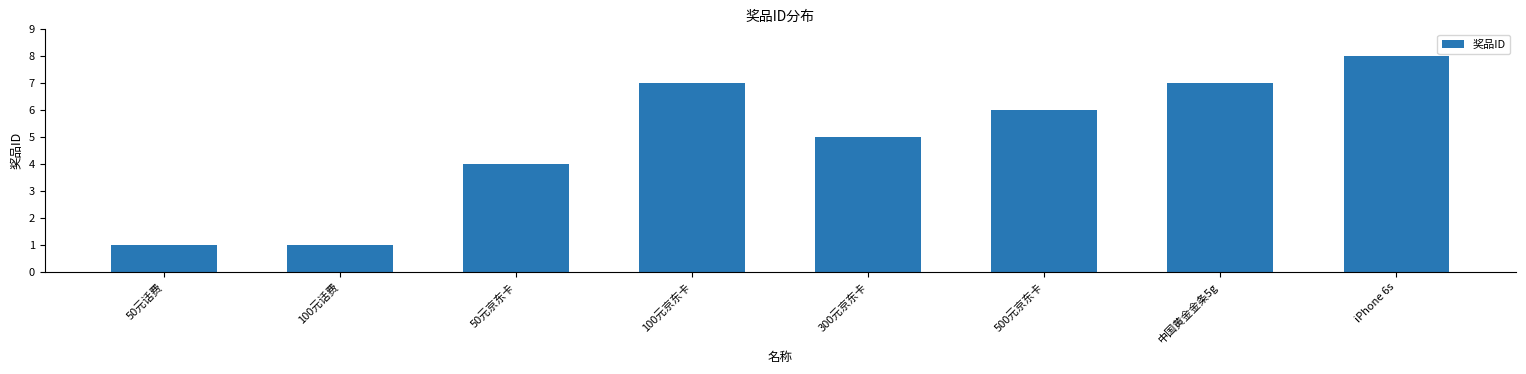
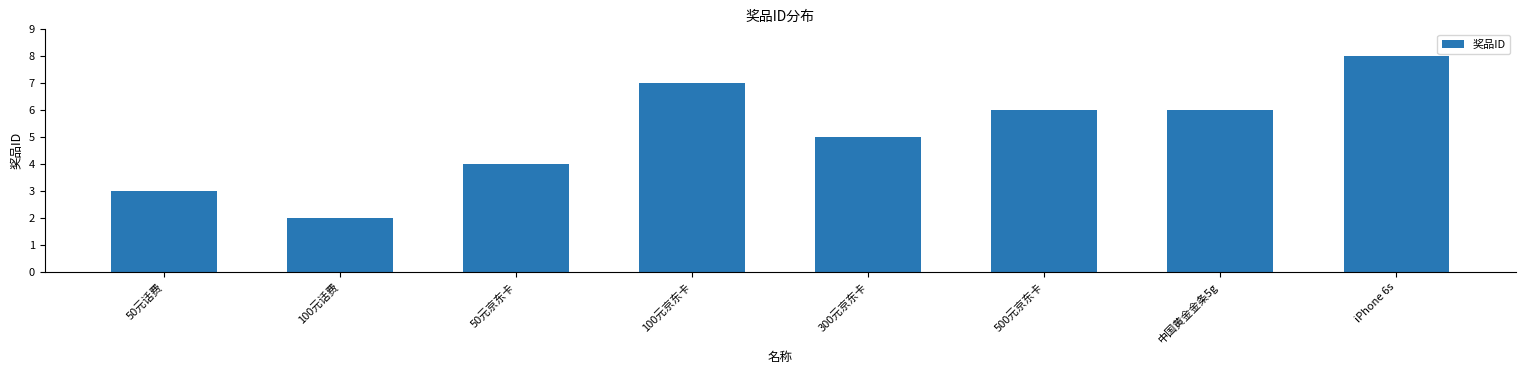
  {
-   "50元话费": 1,
-   "100元话费": 1,
+   "50元话费": 3,
+   "100元话费": 2,
    "50元京东卡": 4,
    "100元京东卡": 7,
    "300元京东卡": 5,
    "500元京东卡": 6,
-   "中国黄金金条5g": 7,
+   "中国黄金金条5g": 6,
    "iPhone 6s": 8
  }
